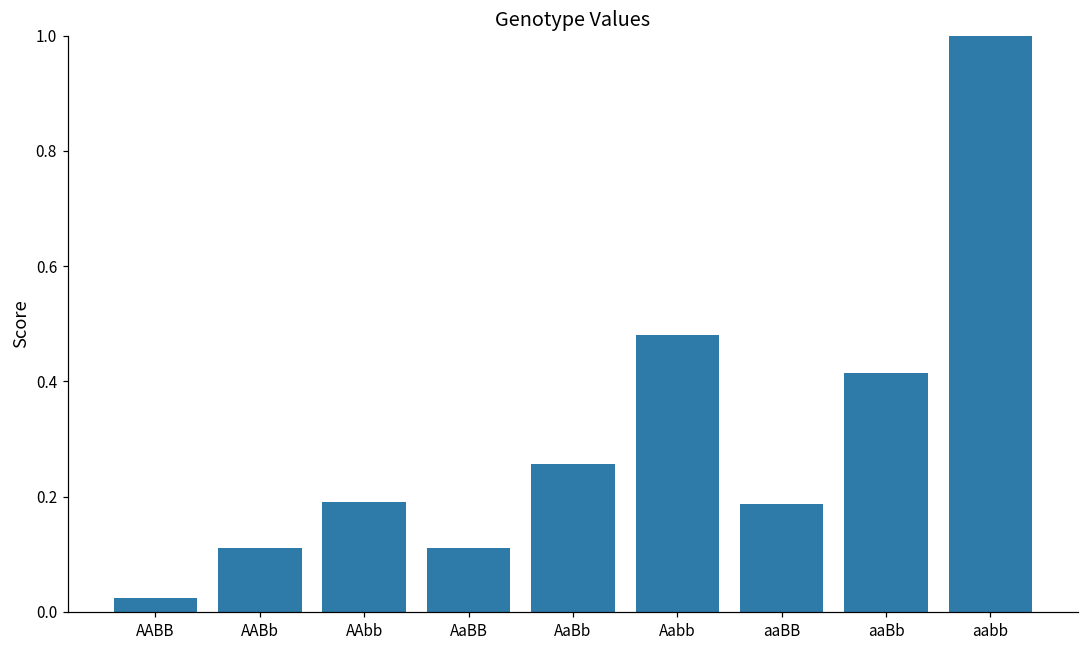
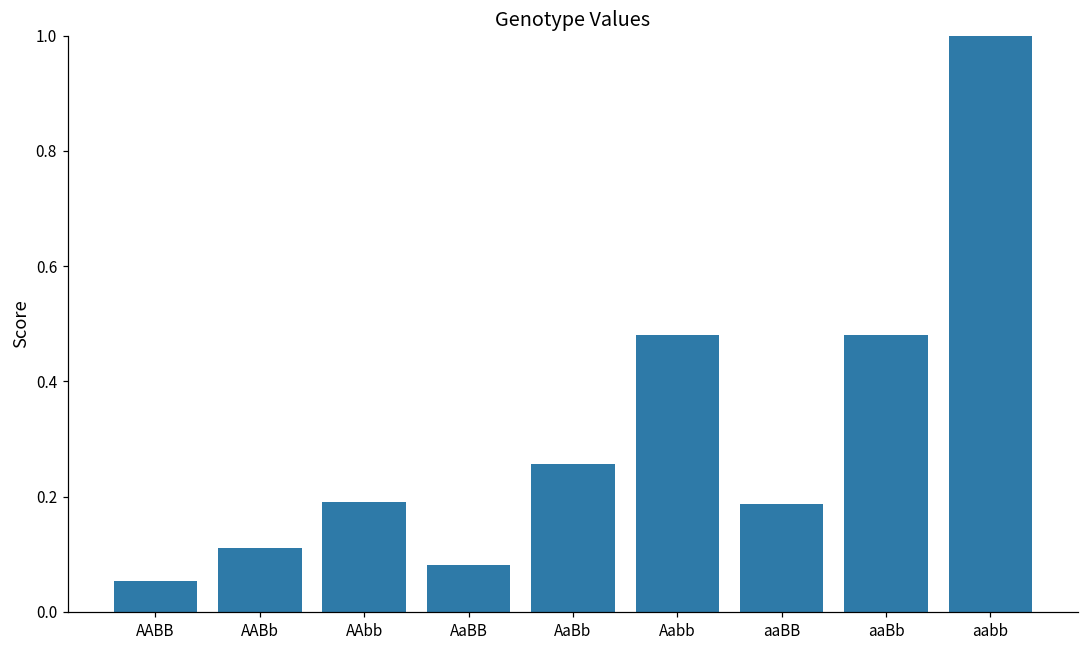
  {
-   "AABB": 0.02,
+   "AABB": 0.05,
    "AABb": 0.11,
    "AAbb": 0.19,
-   "AaBB": 0.11,
+   "AaBB": 0.08,
    "AaBb": 0.26,
    "Aabb": 0.48,
    "aaBB": 0.19,
-   "aaBb": 0.41,
+   "aaBb": 0.48,
    "aabb": 1.00
  }
